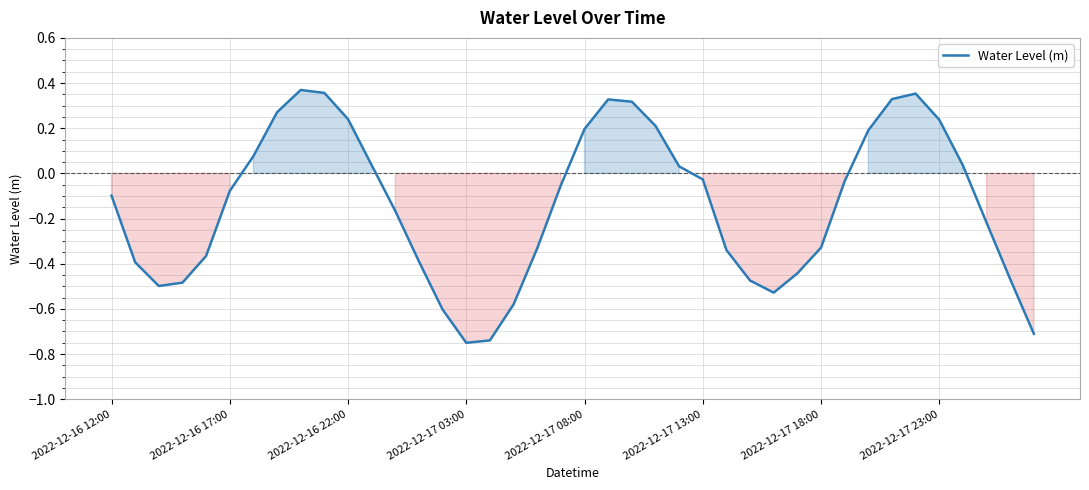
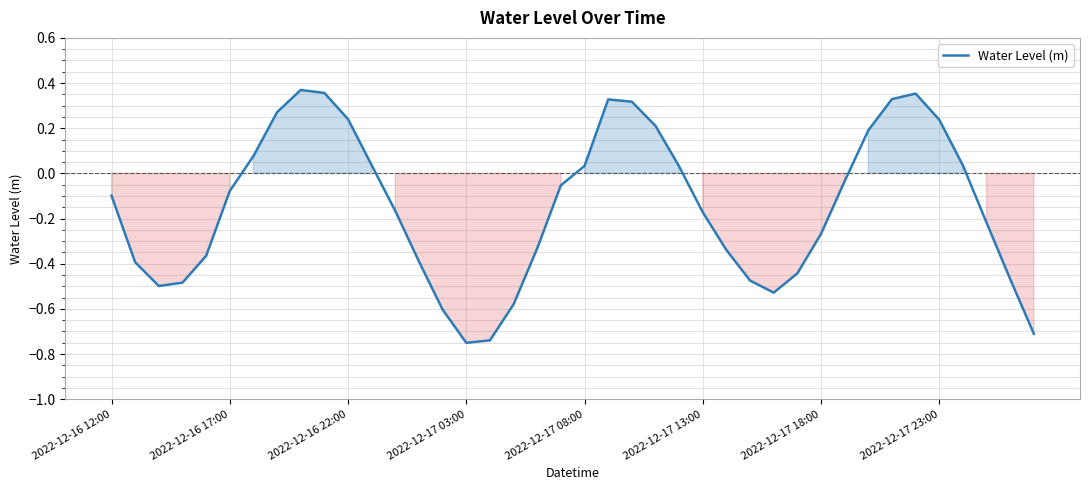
  {
    "2022-12-16 12:00": -0.10,
    "2022-12-16 17:00": -0.08,
    "2022-12-16 22:00": 0.24,
    "2022-12-17 03:00": -0.75,
-   "2022-12-17 08:00": 0.20,
-   "2022-12-17 13:00": -0.03,
-   "2022-12-17 18:00": -0.33,
+   "2022-12-17 08:00": 0.03,
+   "2022-12-17 13:00": -0.17,
+   "2022-12-17 18:00": -0.27,
    "2022-12-17 23:00": 0.24
  }
